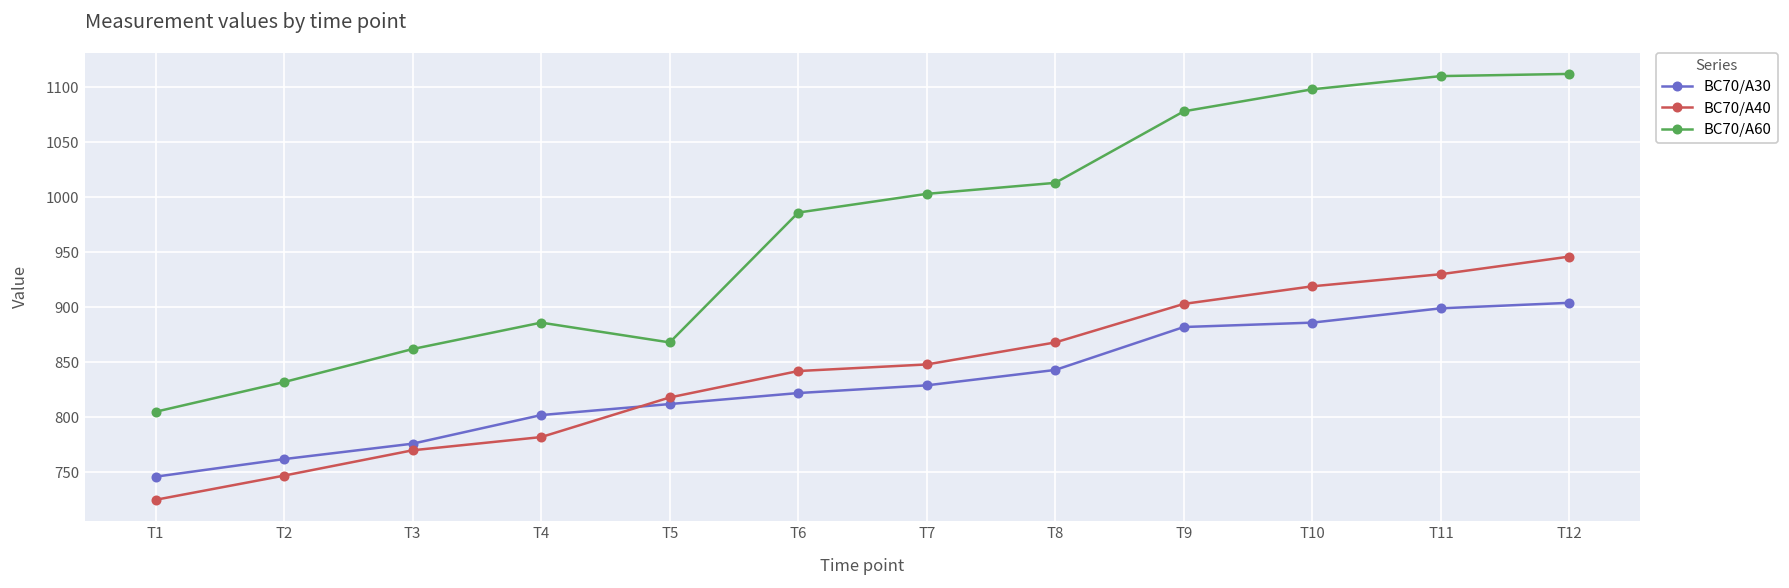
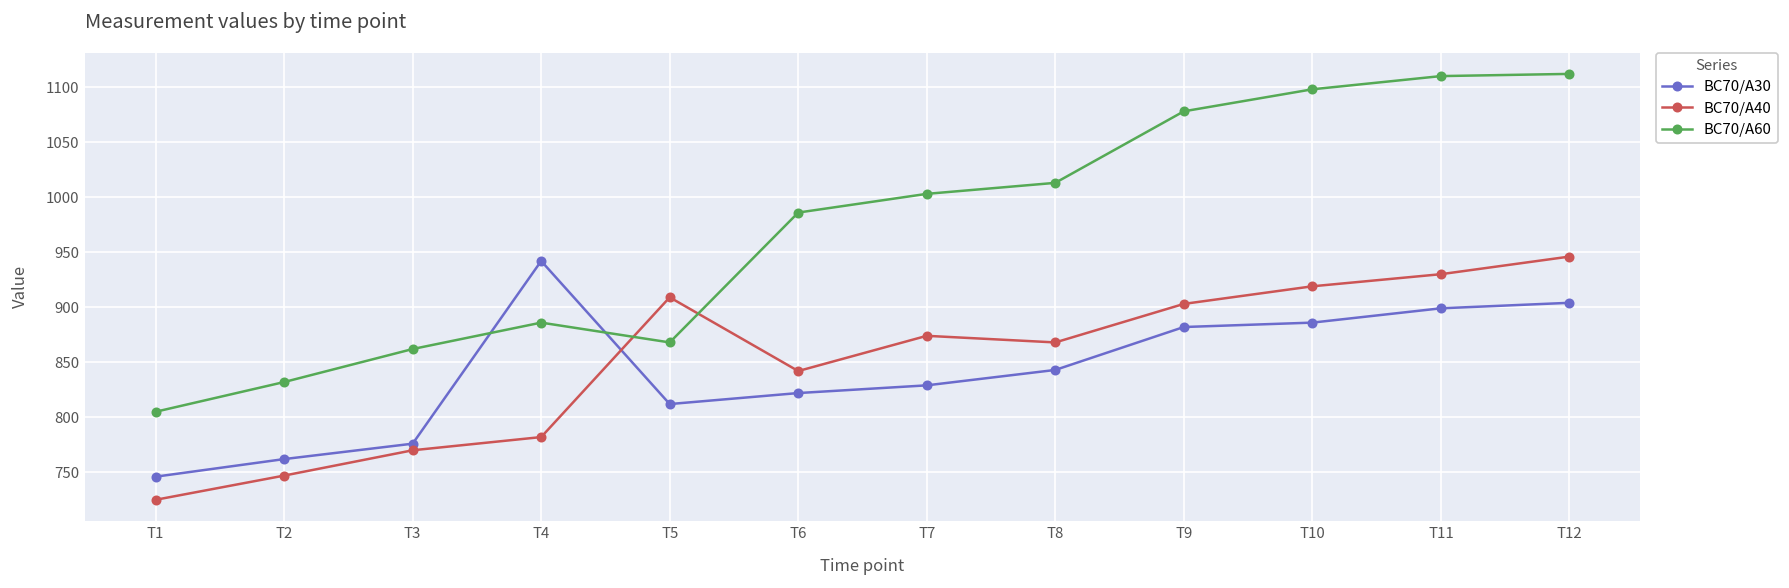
  {
    "BC70/A30": {
      "T1": 750,
      "T2": 760,
      "T3": 780,
-     "T4": 800,
+     "T4": 940,
      "T5": 810,
      "T6": 820,
      "T7": 830,
      "T8": 840,
      "T9": 880,
      "T10": 890,
      "T11": 900,
      "T12": 900
    },
    "BC70/A40": {
      "T1": 730,
      "T2": 750,
      "T3": 770,
      "T4": 780,
-     "T5": 820,
+     "T5": 910,
      "T6": 840,
-     "T7": 850,
+     "T7": 870,
      "T8": 870,
      "T9": 900,
      "T10": 920,
      "T11": 930,
      "T12": 950
    },
    "BC70/A60": {
      "T1": 810,
      "T2": 830,
      "T3": 860,
      "T4": 890,
      "T5": 870,
      "T6": 990,
      "T7": 1000,
      "T8": 1010,
      "T9": 1080,
      "T10": 1100,
      "T11": 1110,
      "T12": 1110
    }
  }
